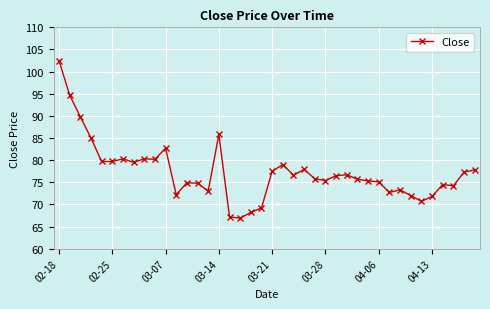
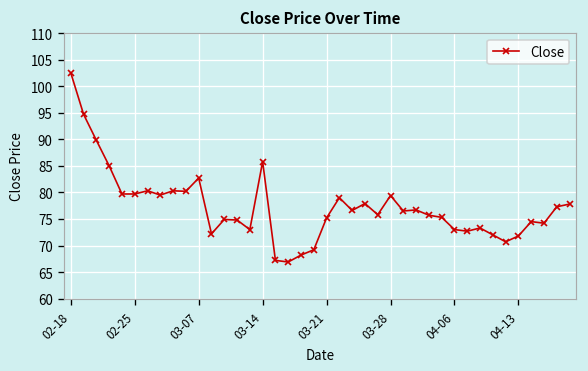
  {
    "02-18": 103,
    "02-25": 80,
    "03-07": 83,
    "03-14": 86,
-   "03-21": 78,
-   "03-28": 75,
-   "04-06": 75,
+   "03-21": 75,
+   "03-28": 79,
+   "04-06": 73,
    "04-13": 72
  }
